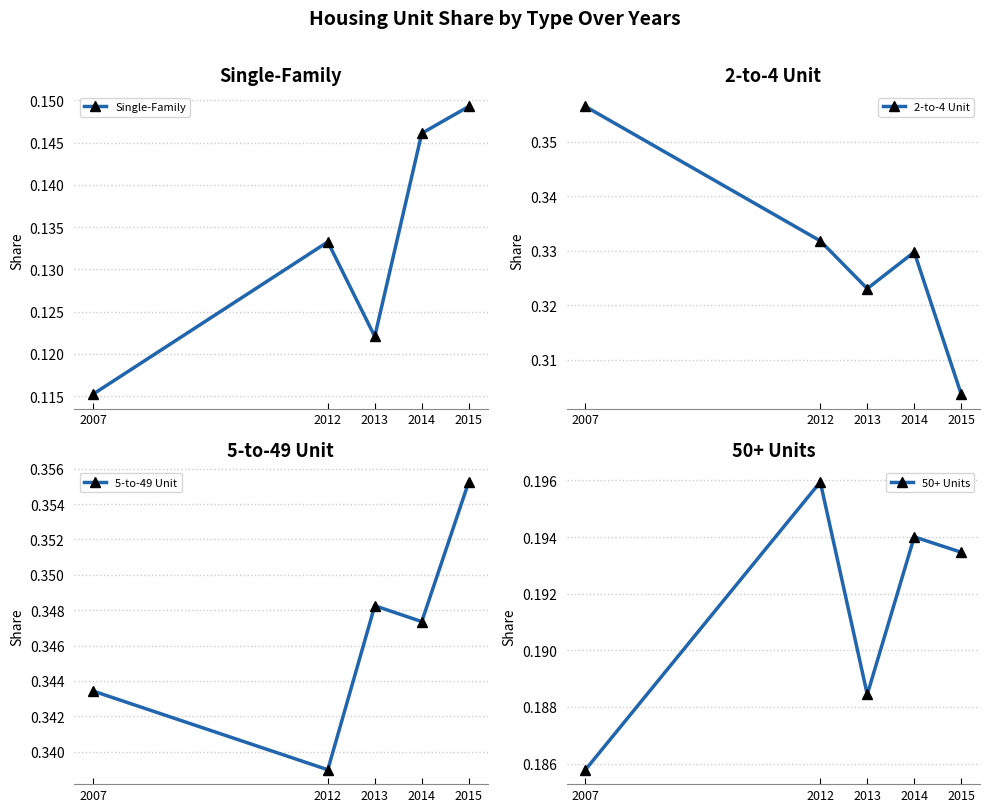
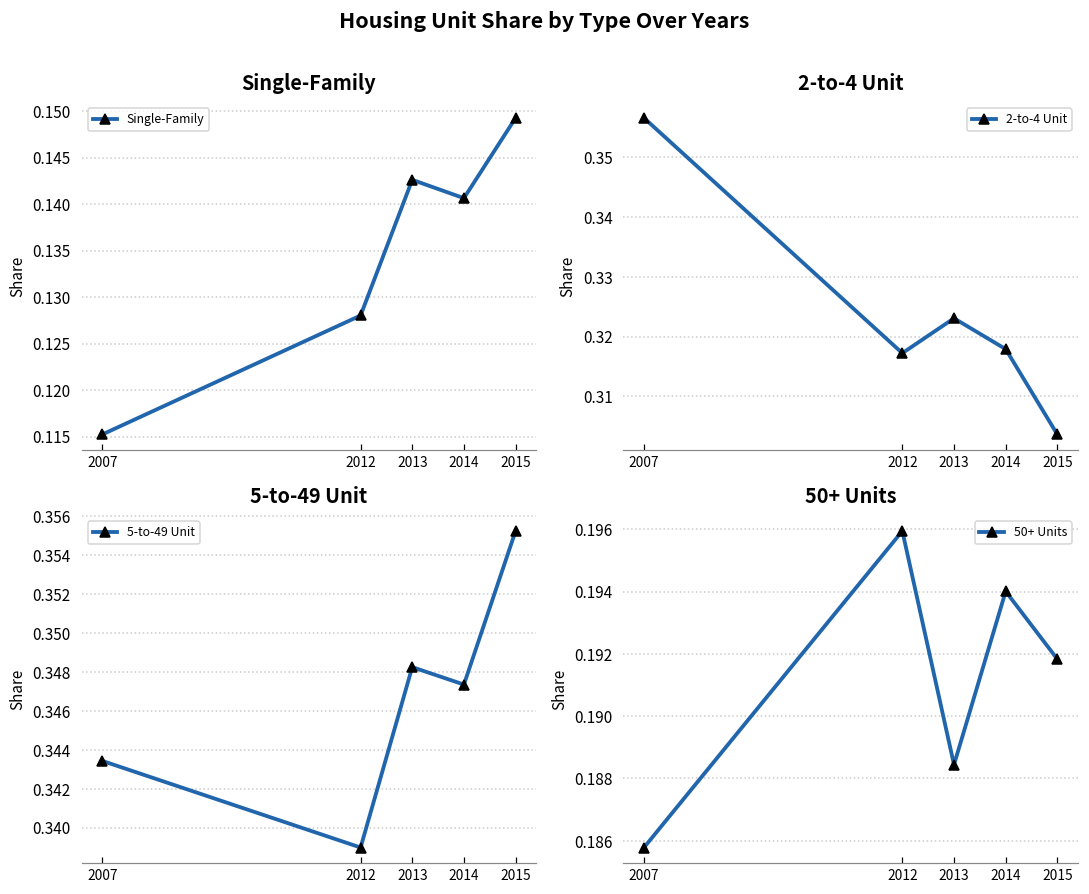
  {
    "Single-Family": {
      "Single-Family": {
-       "2012": 0.133,
-       "2013": 0.122,
-       "2014": 0.146
+       "2012": 0.128,
+       "2013": 0.143,
+       "2014": 0.141
      }
    },
    "2-to-4 Unit": {
      "2-to-4 Unit": {
-       "2012": 0.332,
-       "2014": 0.330
+       "2012": 0.317,
+       "2014": 0.318
      }
    },
    "50+ Units": {
      "50+ Units": {
-       "2015": 0.1935
+       "2015": 0.1918
      }
    }
  }
